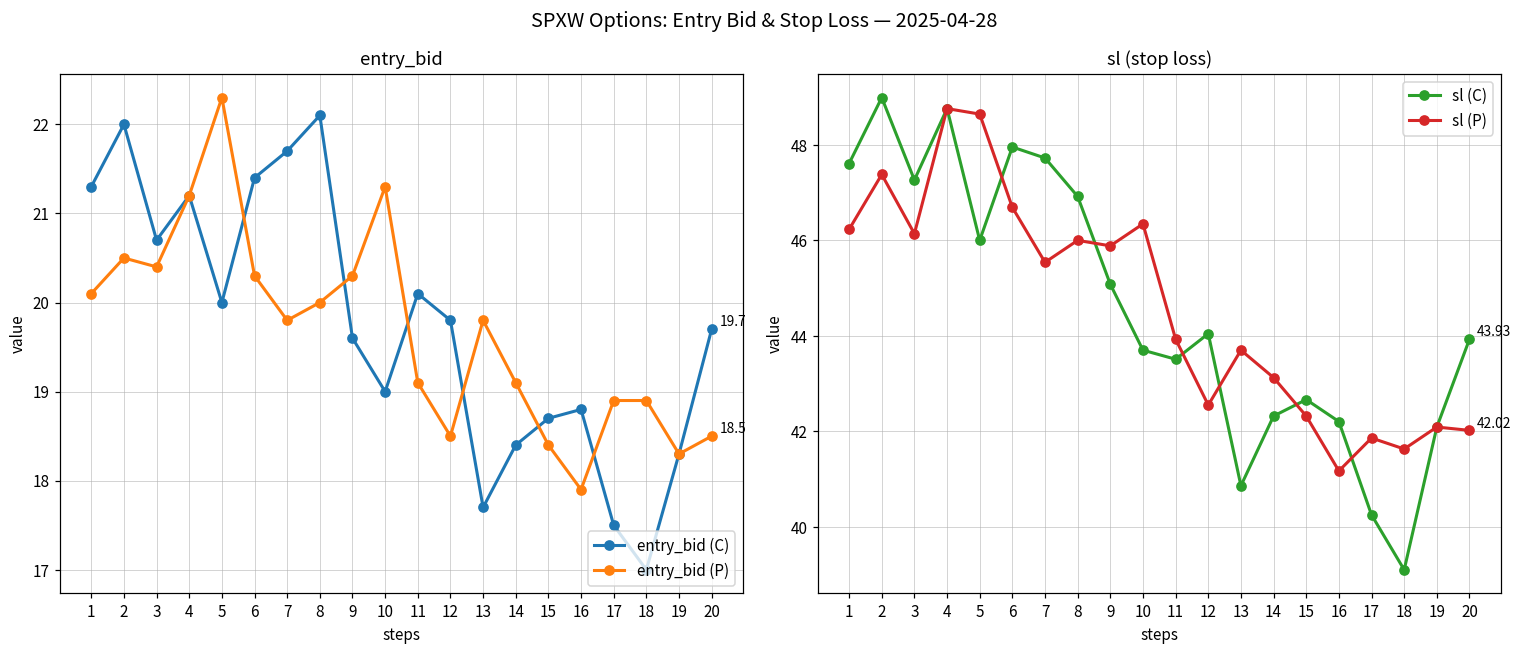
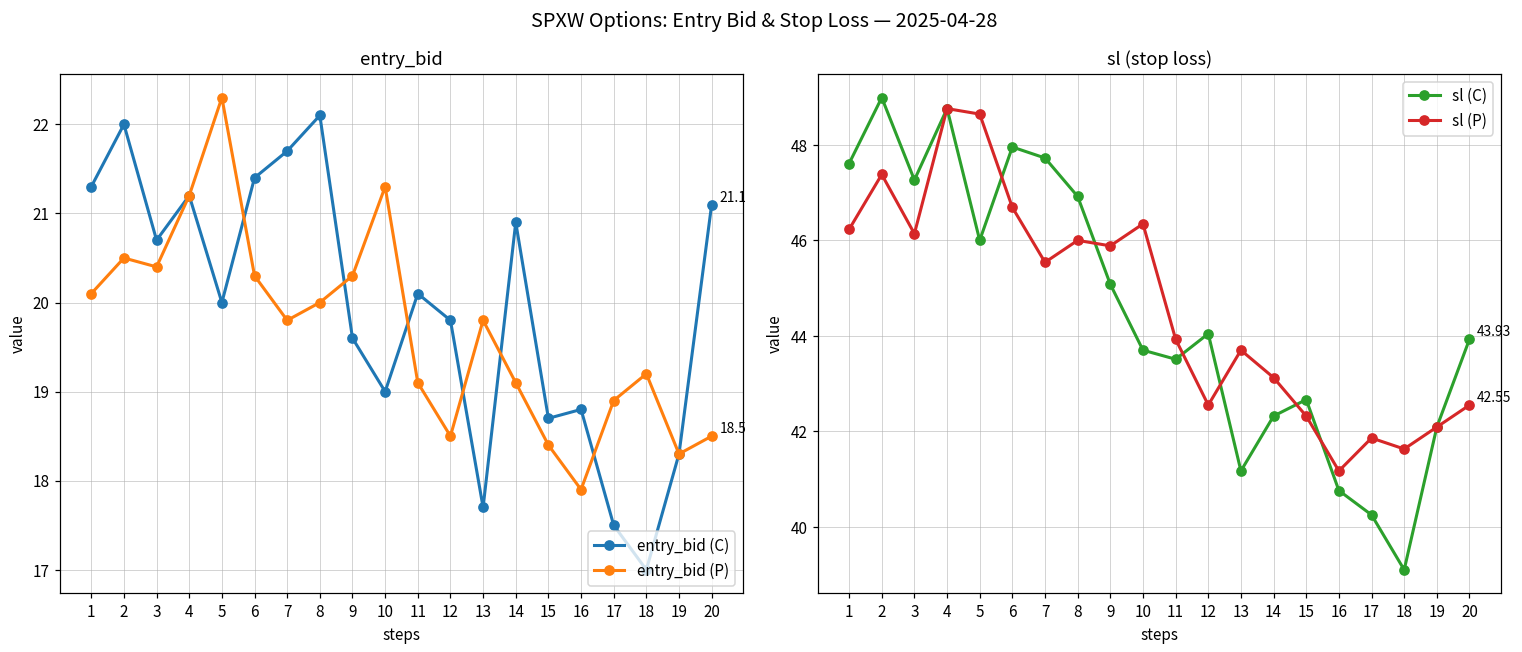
  {
    "entry_bid": {
      "entry_bid (C)": {
-       "14": 18.4,
-       "20": 19.7
+       "14": 20.9,
+       "20": 21.1
      },
      "entry_bid (P)": {
        "1": 20.1,
        "2": 20.5,
        "3": 20.4,
        "5": 22.3,
        "6": 20.3,
        "7": 19.8,
        "8": 20.0,
        "9": 20.3,
        "10": 21.3,
        "11": 19.1,
        "12": 18.5,
        "13": 19.8,
        "14": 19.1,
        "15": 18.4,
        "16": 17.9,
        "17": 18.9,
-       "18": 18.9
+       "18": 19.2
      }
    },
    "sl (stop loss)": {
      "sl (C)": {
        "1": 47.6,
        "2": 49.0,
        "3": 47.3,
        "5": 46.0,
        "6": 48.0,
        "7": 47.7,
        "8": 46.9,
        "9": 45.1,
        "10": 43.7,
        "11": 43.5,
        "12": 44.0,
-       "13": 40.9,
+       "13": 41.2,
        "14": 42.3,
        "15": 42.7,
-       "16": 42.2,
+       "16": 40.8,
        "17": 40.3,
        "18": 39.1
      },
      "sl (P)": {
-       "20": 42.02
+       "20": 42.55
      }
    }
  }
